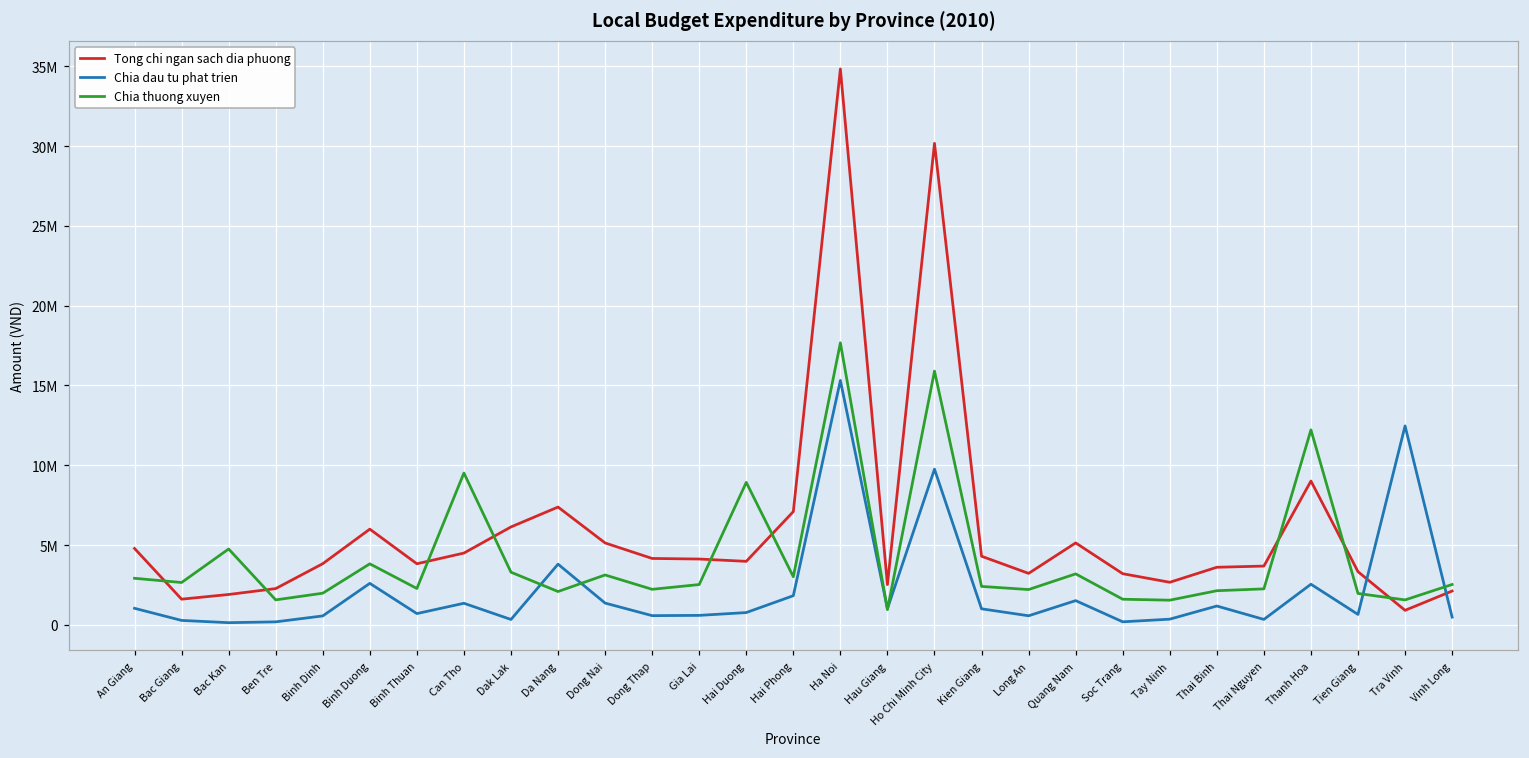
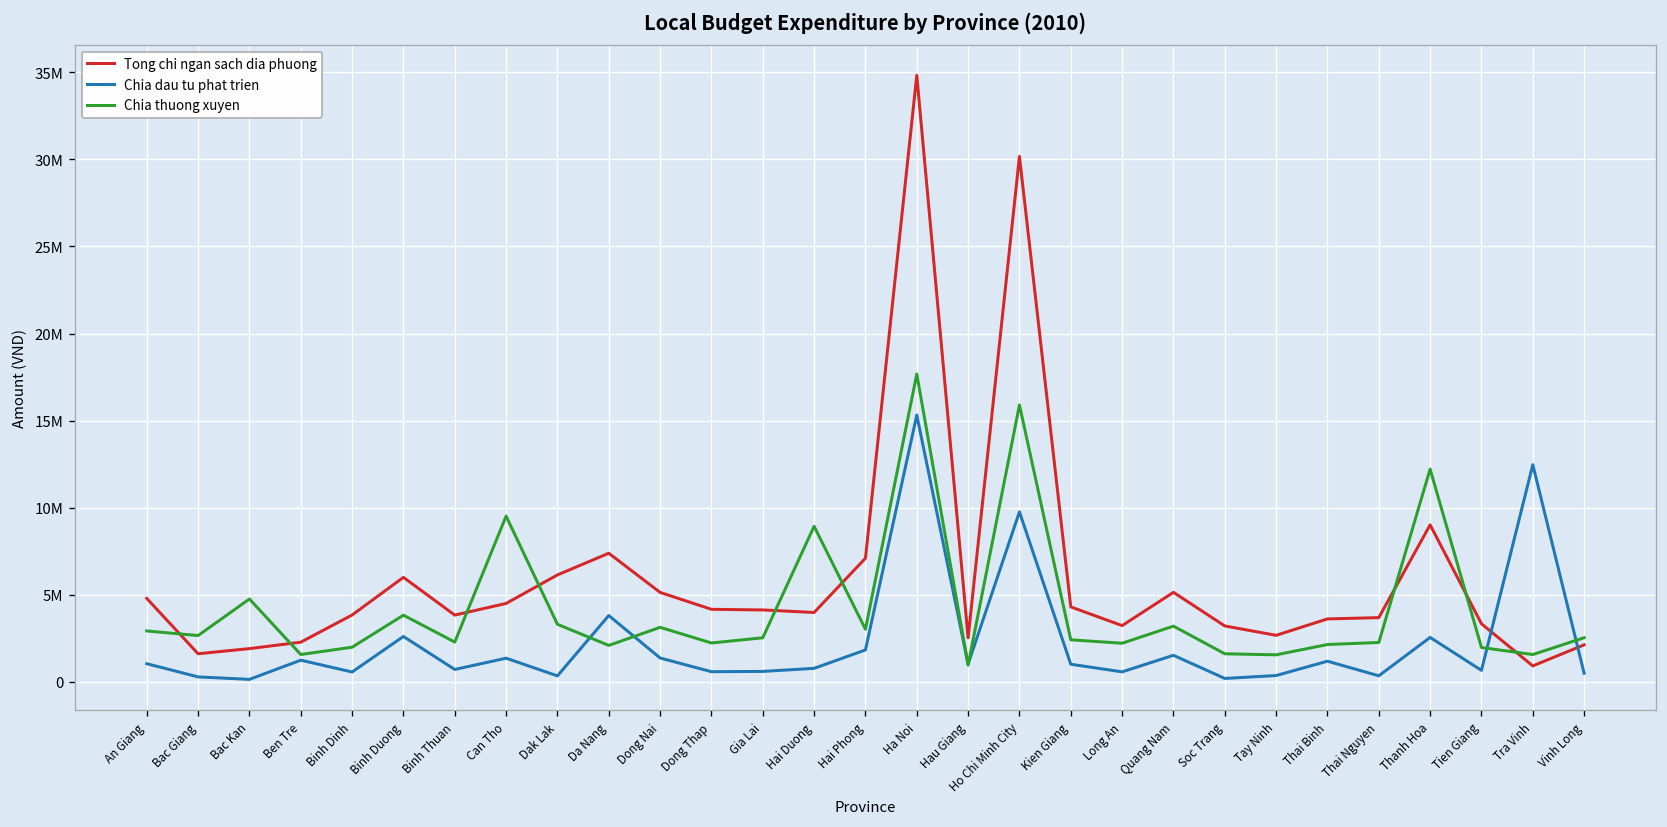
  {
    "Tong chi ngan sach dia phuong": {
      "An Giang": 4800000,
      "Bac Giang": 1600000,
      "Bac Kan": 1900000,
      "Ben Tre": 2300000,
      "Binh Dinh": 3800000,
      "Binh Duong": 6000000,
      "Binh Thuan": 3800000,
      "Can Tho": 4500000,
      "Dak Lak": 6100000,
      "Da Nang": 7400000,
      "Dong Nai": 5100000,
      "Dong Thap": 4200000,
      "Gia Lai": 4100000,
      "Hai Duong": 4000000,
      "Hai Phong": 7100000,
      "Ha Noi": 34800000,
      "Hau Giang": 2500000,
      "Ho Chi Minh City": 30200000,
      "Kien Giang": 4300000,
      "Long An": 3200000,
      "Quang Nam": 5100000,
      "Soc Trang": 3200000,
      "Tay Ninh": 2700000,
      "Thai Binh": 3600000,
      "Thai Nguyen": 3700000,
      "Thanh Hoa": 9000000,
      "Tien Giang": 3300000,
      "Tra Vinh": 900000,
      "Vinh Long": 2100000
    },
    "Chia dau tu phat trien": {
      "An Giang": 1000000,
      "Bac Giang": 300000,
      "Bac Kan": 100000,
-     "Ben Tre": 200000,
+     "Ben Tre": 1200000,
      "Binh Dinh": 600000,
      "Binh Duong": 2600000,
      "Binh Thuan": 700000,
      "Can Tho": 1400000,
      "Dak Lak": 300000,
      "Da Nang": 3800000,
      "Dong Nai": 1400000,
      "Dong Thap": 600000,
      "Gia Lai": 600000,
      "Hai Duong": 800000,
      "Hai Phong": 1800000,
      "Ha Noi": 15300000,
      "Ho Chi Minh City": 9800000,
      "Kien Giang": 1000000,
      "Long An": 600000,
      "Quang Nam": 1500000,
      "Soc Trang": 200000,
      "Tay Ninh": 400000,
      "Thai Binh": 1200000,
      "Thai Nguyen": 300000,
      "Thanh Hoa": 2500000,
      "Tien Giang": 700000,
      "Tra Vinh": 12500000,
      "Vinh Long": 500000
    },
    "Chia thuong xuyen": {
      "An Giang": 2900000,
      "Bac Giang": 2700000,
      "Bac Kan": 4800000,
      "Ben Tre": 1600000,
      "Binh Dinh": 2000000,
      "Binh Duong": 3800000,
      "Binh Thuan": 2300000,
      "Can Tho": 9500000,
      "Dak Lak": 3300000,
      "Da Nang": 2100000,
      "Dong Nai": 3100000,
      "Dong Thap": 2200000,
      "Gia Lai": 2500000,
      "Hai Duong": 8900000,
      "Hai Phong": 3000000,
      "Ha Noi": 17700000,
      "Ho Chi Minh City": 15900000,
      "Kien Giang": 2400000,
      "Long An": 2200000,
      "Quang Nam": 3200000,
      "Soc Trang": 1600000,
      "Tay Ninh": 1500000,
      "Thai Binh": 2100000,
      "Thai Nguyen": 2300000,
      "Thanh Hoa": 12200000,
      "Tien Giang": 2000000,
      "Tra Vinh": 1600000,
      "Vinh Long": 2500000
    }
  }
